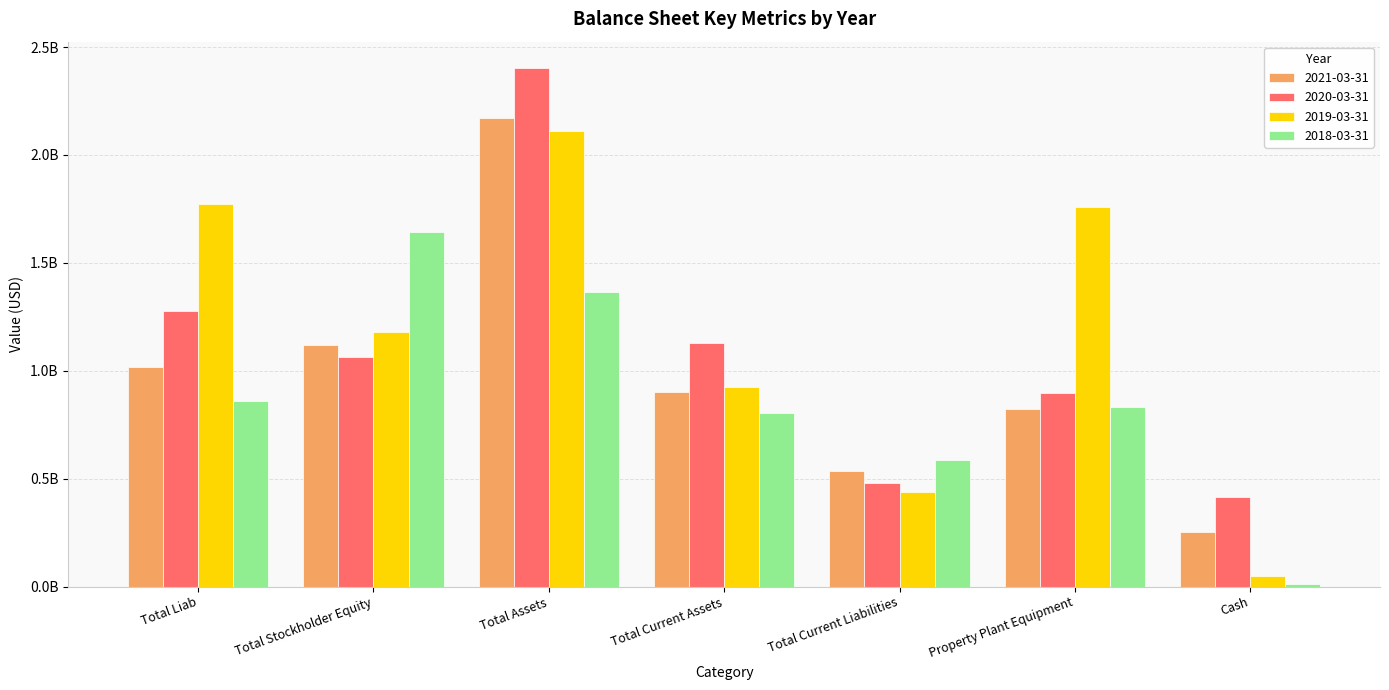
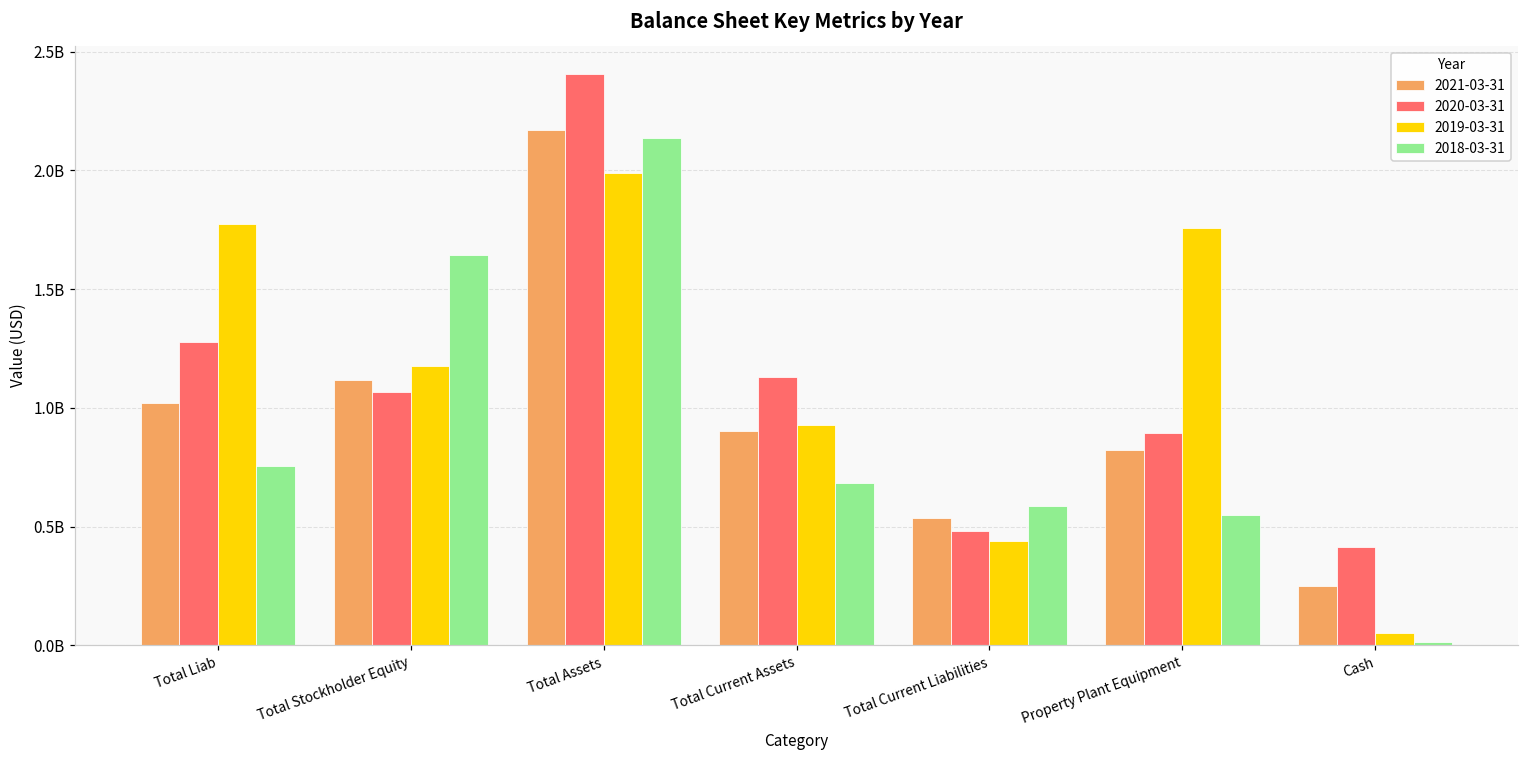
  {
    "2019-03-31": {
      "Total Liab": 1770000000,
      "Total Stockholder Equity": 1180000000,
-     "Total Assets": 2110000000,
+     "Total Assets": 1990000000,
      "Total Current Assets": 930000000,
      "Total Current Liabilities": 440000000,
      "Property Plant Equipment": 1760000000,
      "Cash": 50000000
    },
    "2018-03-31": {
-     "Total Liab": 860000000,
+     "Total Liab": 750000000,
      "Total Stockholder Equity": 1640000000,
-     "Total Assets": 1360000000,
-     "Total Current Assets": 810000000,
+     "Total Assets": 2140000000,
+     "Total Current Assets": 690000000,
      "Total Current Liabilities": 580000000,
-     "Property Plant Equipment": 830000000,
+     "Property Plant Equipment": 550000000,
      "Cash": 10000000
    }
  }
